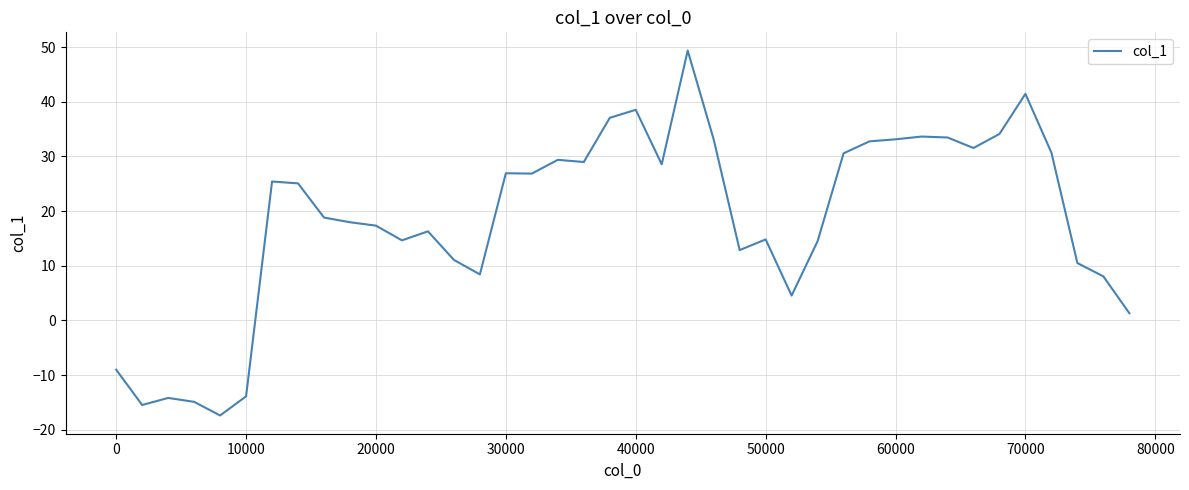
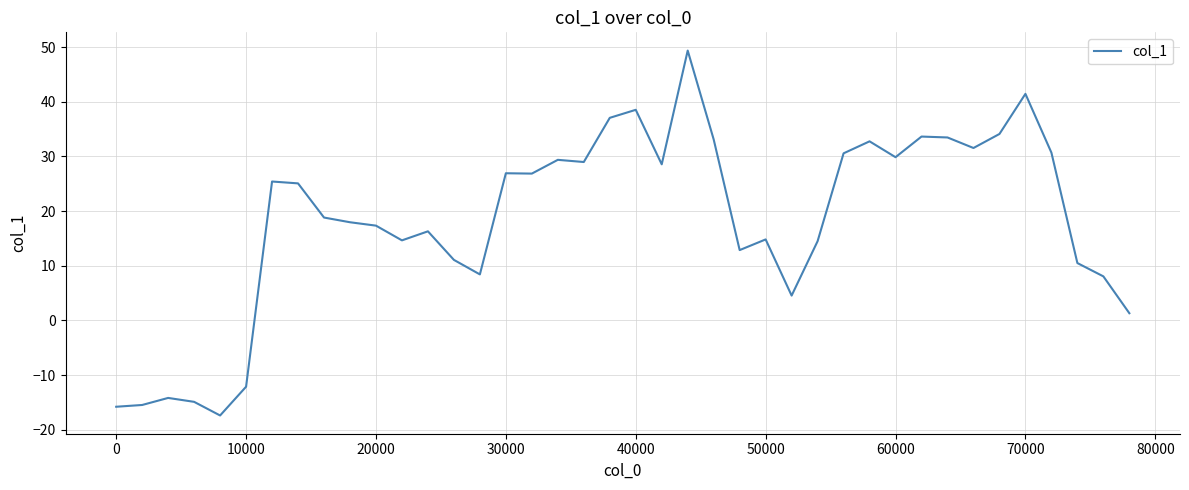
  {
-   "0": -9,
-   "10000": -14,
+   "0": -16,
+   "10000": -12,
    "20000": 17,
    "30000": 27,
    "40000": 39,
    "50000": 15,
-   "60000": 33,
+   "60000": 30,
    "70000": 41
  }
